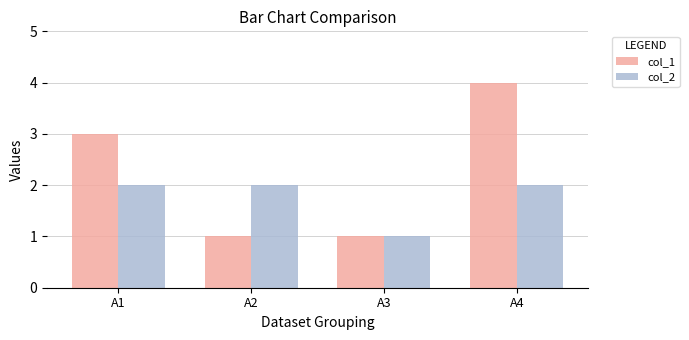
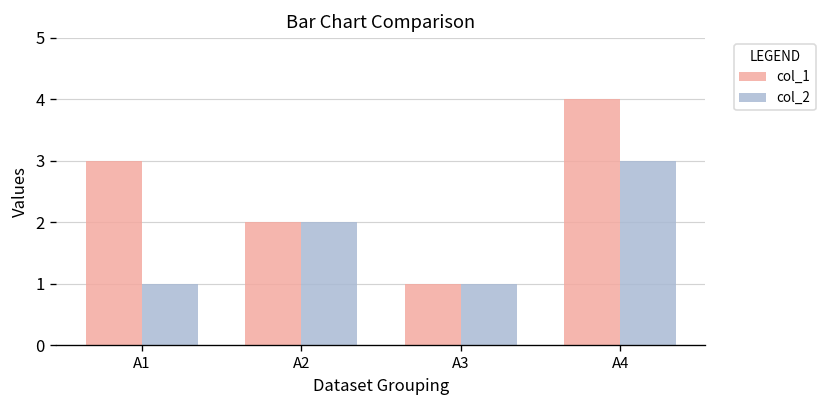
  {
    "col_1": {
      "A1": 3,
-     "A2": 1,
+     "A2": 2,
      "A3": 1,
      "A4": 4
    },
    "col_2": {
-     "A1": 2,
+     "A1": 1,
      "A2": 2,
      "A3": 1,
-     "A4": 2
+     "A4": 3
    }
  }
